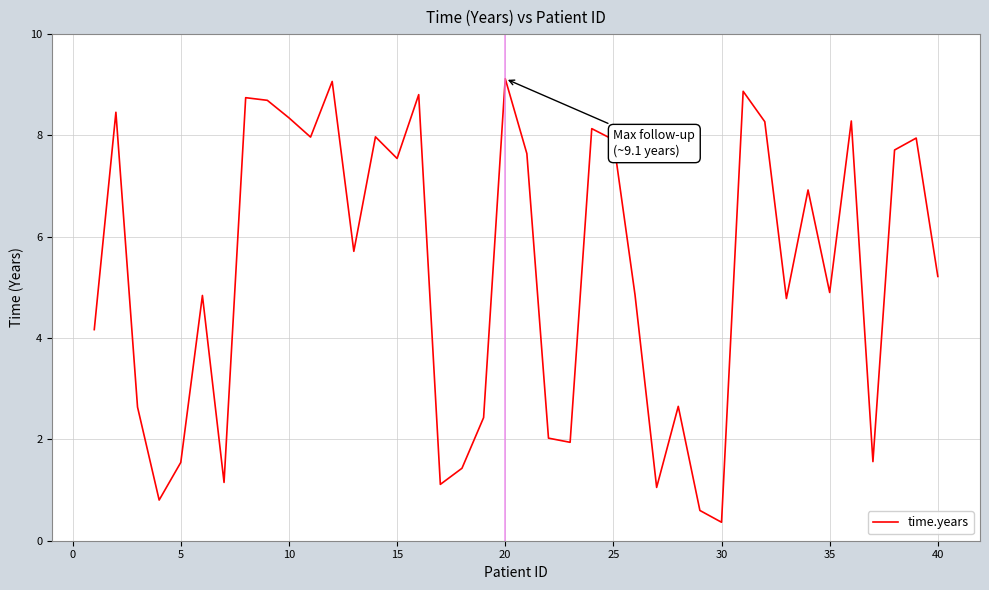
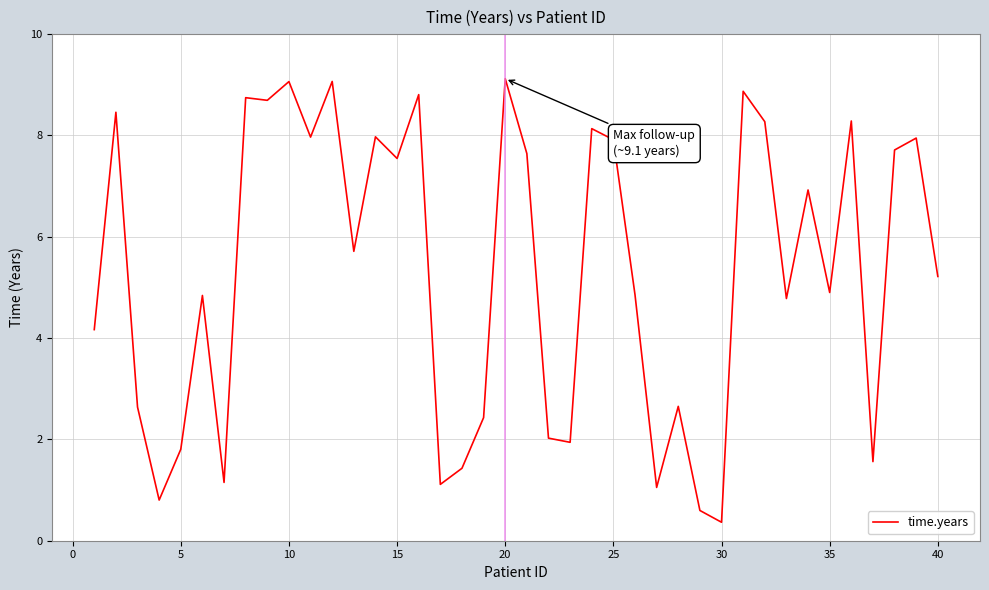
  {
-   "5": 1.5,
-   "10": 8.3,
+   "5": 1.8,
+   "10": 9.1,
    "15": 7.5,
    "20": 9.1,
    "30": 0.4,
    "35": 4.9,
    "40": 5.2
  }
